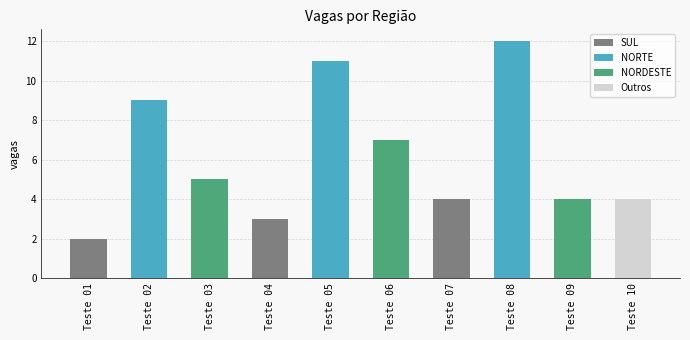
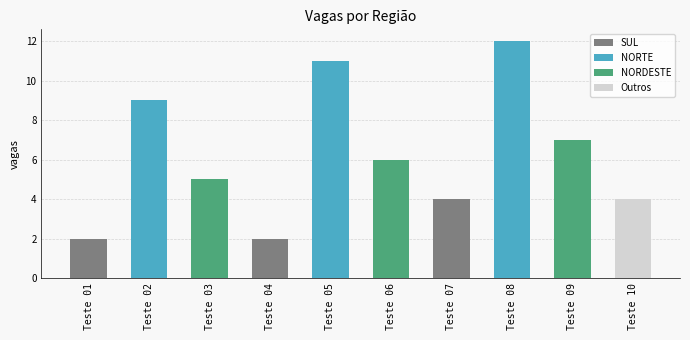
  {
    "SUL": {
      "Teste 01": 2,
-     "Teste 04": 3,
+     "Teste 04": 2,
      "Teste 07": 4
    },
    "NORTE": {
      "Teste 02": 9,
      "Teste 05": 11,
      "Teste 08": 12
    },
    "NORDESTE": {
      "Teste 03": 5,
-     "Teste 06": 7,
-     "Teste 09": 4
+     "Teste 06": 6,
+     "Teste 09": 7
    },
    "Outros": {
      "Teste 10": 4
    }
  }
